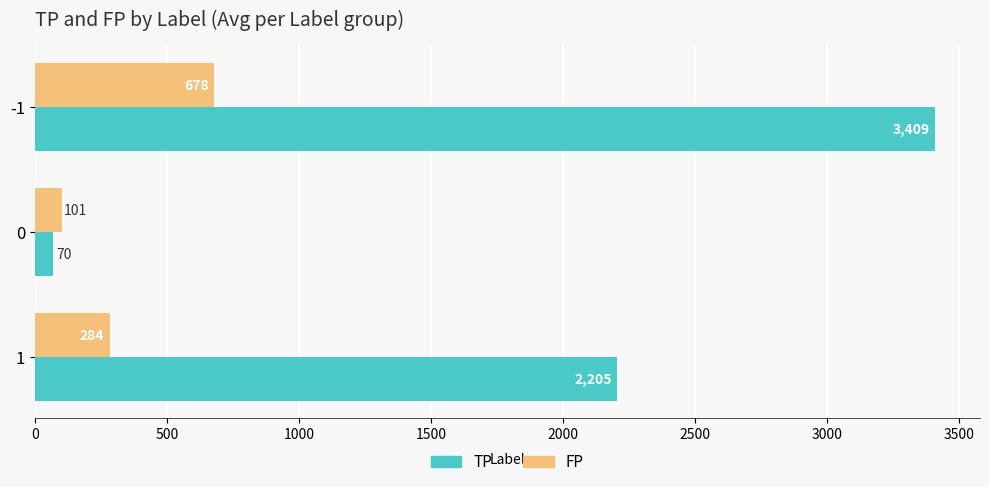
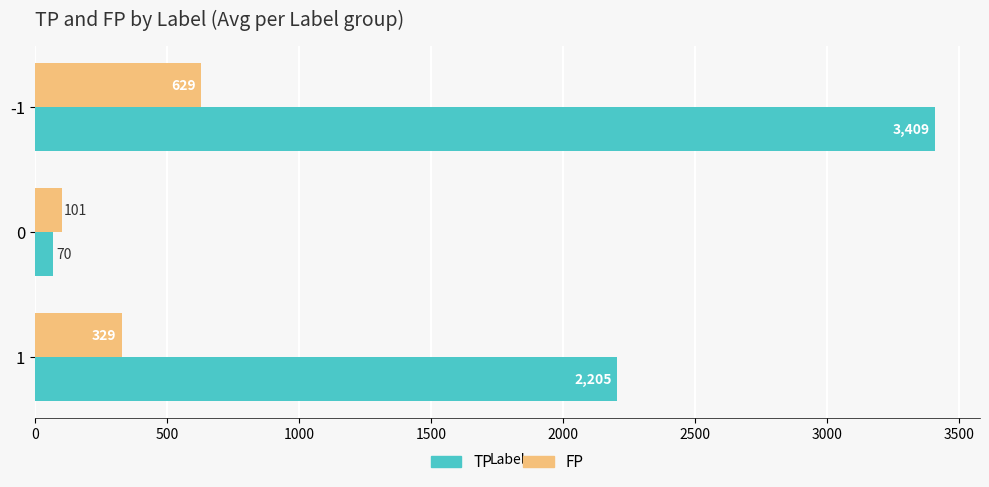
  {
    "TP": {
      "-1": "3,409",
      "0": "70",
      "1": "2,205"
    },
    "FP": {
-     "-1": "678",
+     "-1": "629",
      "0": "101",
-     "1": "284"
+     "1": "329"
    }
  }
